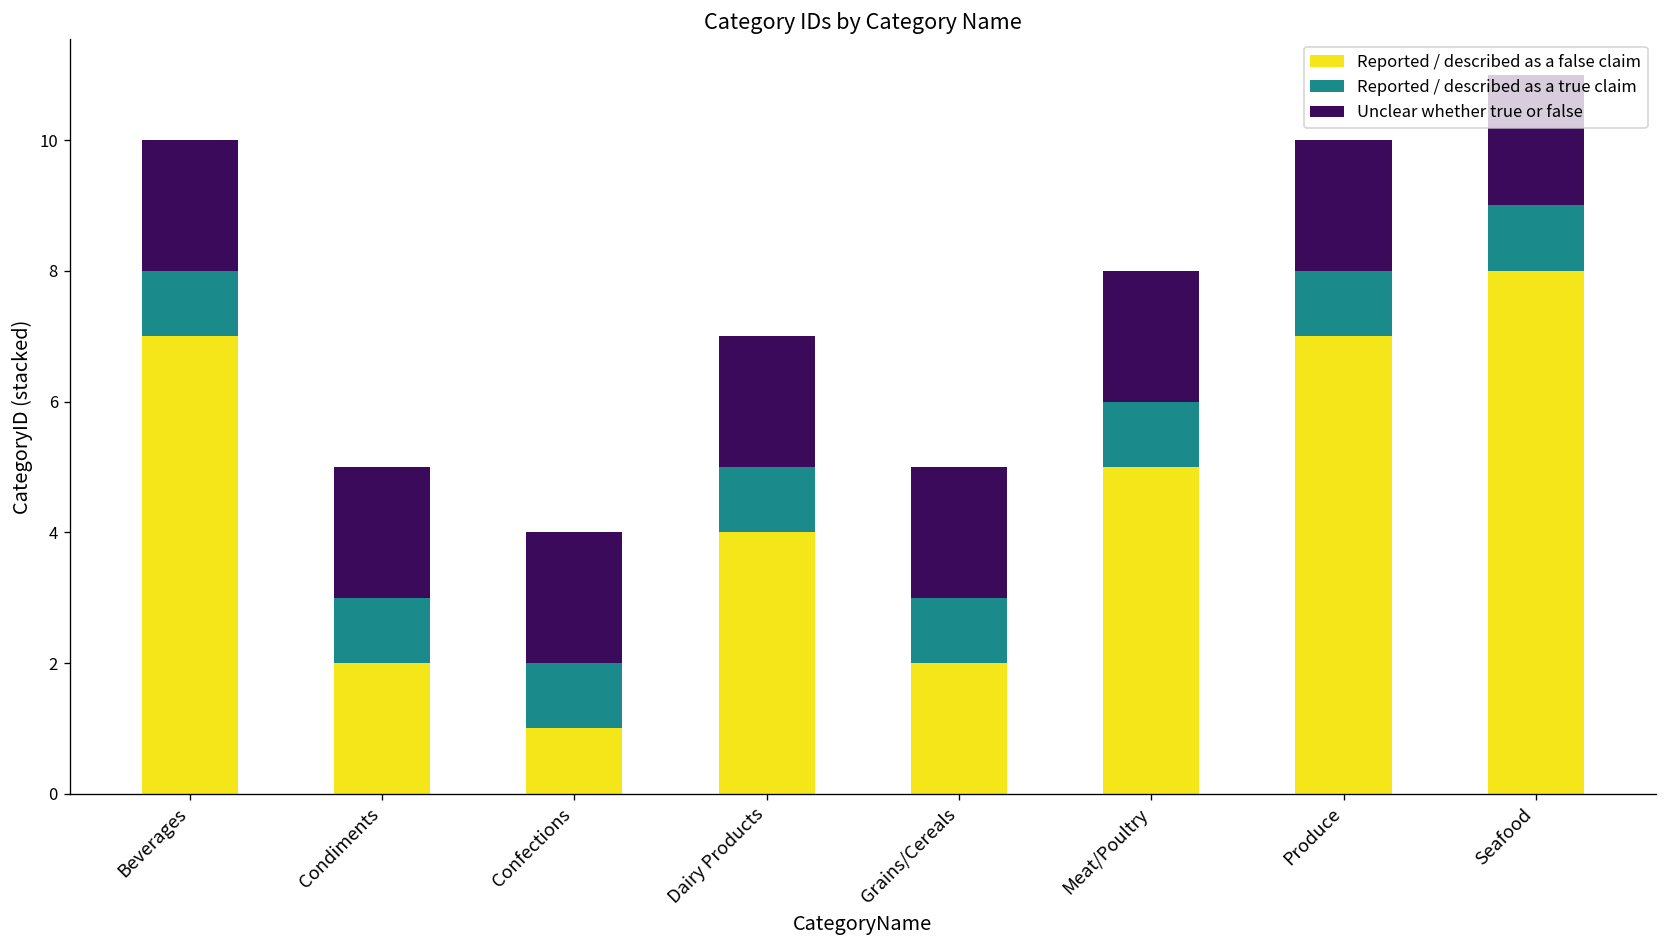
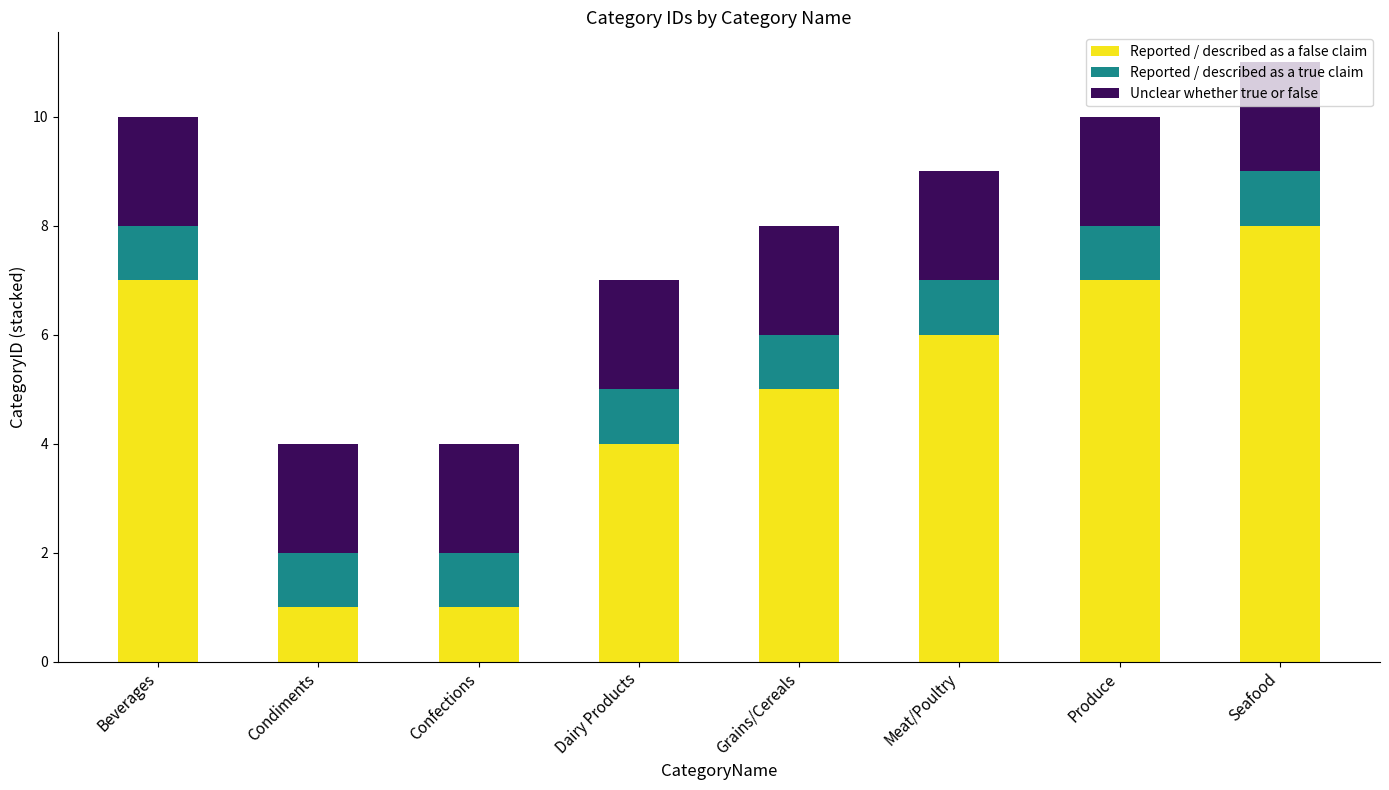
  {
    "Reported / described as a false claim": {
      "Beverages": 7,
-     "Condiments": 2,
+     "Condiments": 1,
      "Confections": 1,
      "Dairy Products": 4,
-     "Grains/Cereals": 2,
-     "Meat/Poultry": 5,
+     "Grains/Cereals": 5,
+     "Meat/Poultry": 6,
      "Produce": 7,
      "Seafood": 8
    },
    "Reported / described as a true claim": {
      "Beverages": 1,
      "Condiments": 1,
      "Confections": 1,
      "Dairy Products": 1,
      "Grains/Cereals": 1,
      "Meat/Poultry": 1,
      "Produce": 1,
      "Seafood": 1
    },
    "Unclear whether true or false": {
      "Beverages": 2,
      "Condiments": 2,
      "Confections": 2,
      "Dairy Products": 2,
      "Grains/Cereals": 2,
      "Meat/Poultry": 2,
      "Produce": 2
    }
  }
